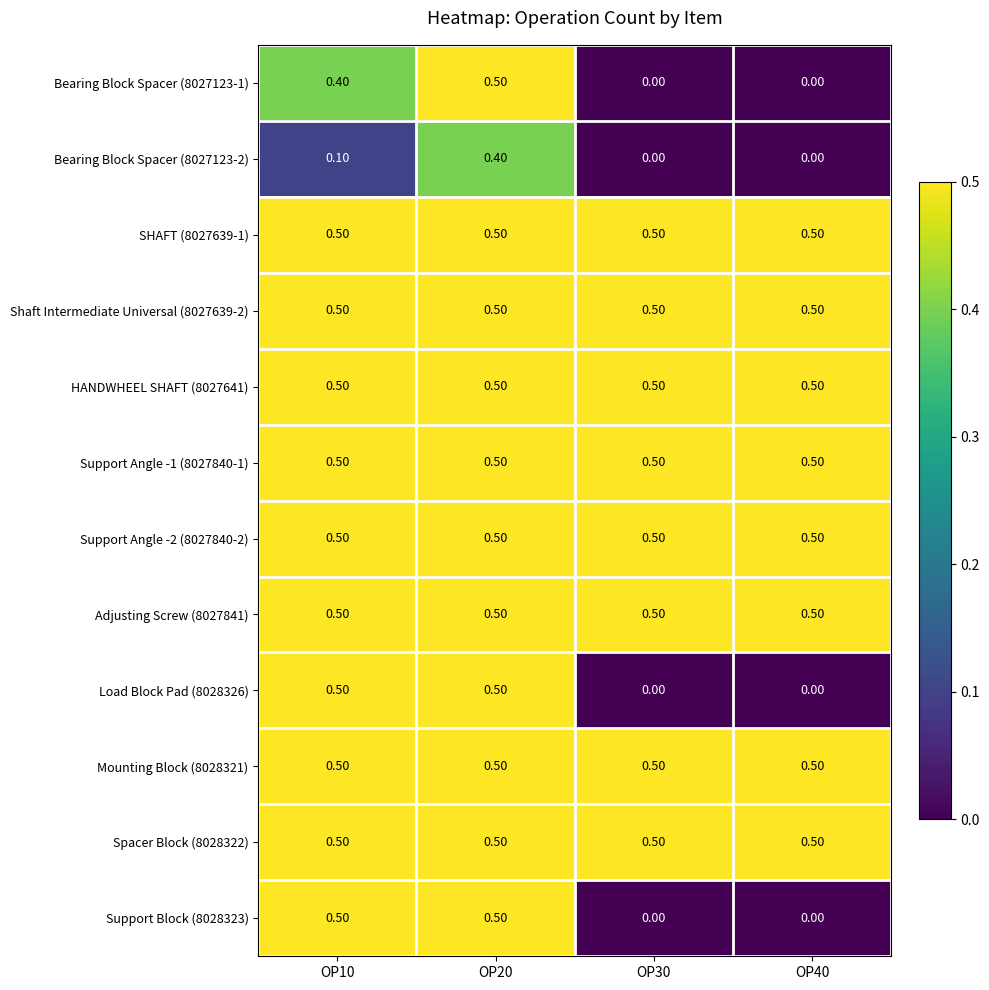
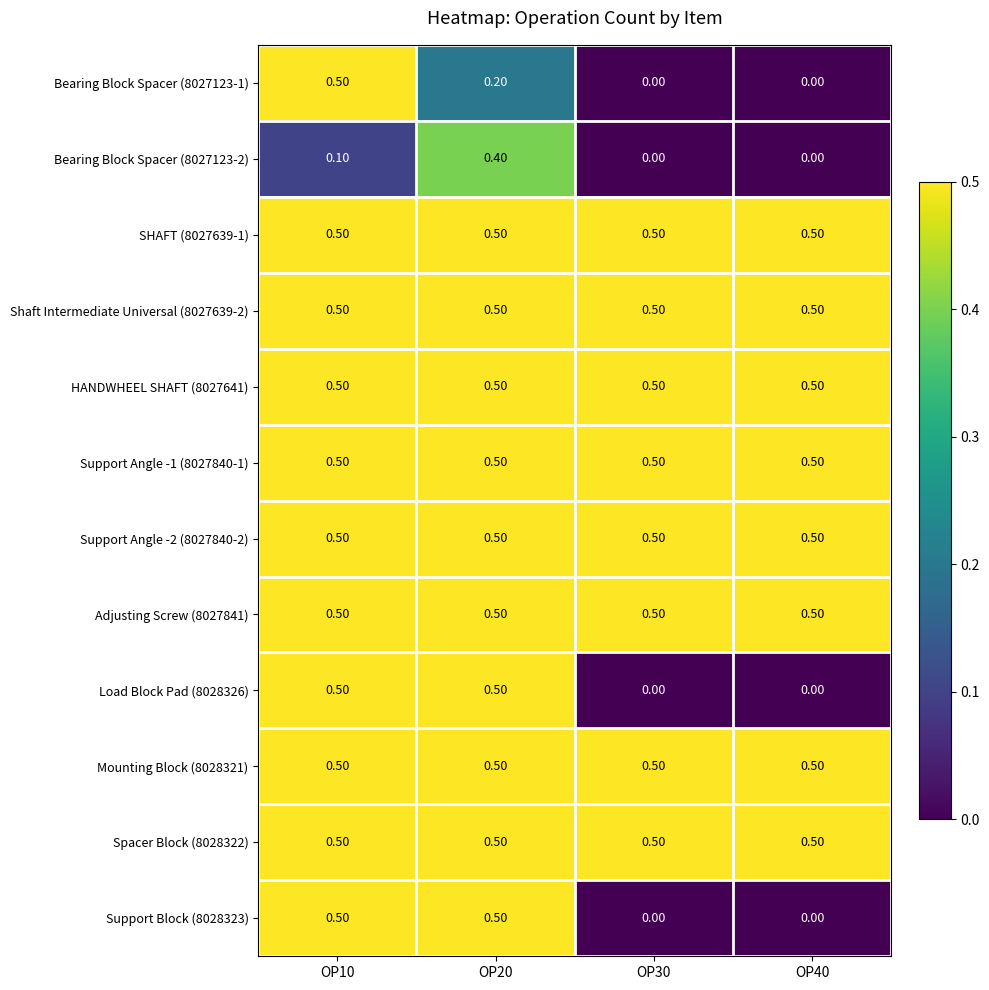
  {
    "Bearing Block Spacer (8027123-1)": {
-     "OP10": 0.40,
-     "OP20": 0.50,
+     "OP10": 0.50,
+     "OP20": 0.20,
      "OP30": 0.00,
      "OP40": 0.00
    },
    "Bearing Block Spacer (8027123-2)": {
      "OP10": 0.10,
      "OP20": 0.40,
      "OP30": 0.00,
      "OP40": 0.00
    },
    "SHAFT (8027639-1)": {
      "OP10": 0.50,
      "OP20": 0.50,
      "OP30": 0.50,
      "OP40": 0.50
    },
    "Shaft Intermediate Universal (8027639-2)": {
      "OP10": 0.50,
      "OP20": 0.50,
      "OP30": 0.50,
      "OP40": 0.50
    },
    "HANDWHEEL SHAFT (8027641)": {
      "OP10": 0.50,
      "OP20": 0.50,
      "OP30": 0.50,
      "OP40": 0.50
    },
    "Support Angle -1 (8027840-1)": {
      "OP10": 0.50,
      "OP20": 0.50,
      "OP30": 0.50,
      "OP40": 0.50
    },
    "Support Angle -2 (8027840-2)": {
      "OP10": 0.50,
      "OP20": 0.50,
      "OP30": 0.50,
      "OP40": 0.50
    },
    "Adjusting Screw (8027841)": {
      "OP10": 0.50,
      "OP20": 0.50,
      "OP30": 0.50,
      "OP40": 0.50
    },
    "Load Block Pad (8028326)": {
      "OP10": 0.50,
      "OP20": 0.50,
      "OP30": 0.00,
      "OP40": 0.00
    },
    "Mounting Block (8028321)": {
      "OP10": 0.50,
      "OP20": 0.50,
      "OP30": 0.50,
      "OP40": 0.50
    },
    "Spacer Block (8028322)": {
      "OP10": 0.50,
      "OP20": 0.50,
      "OP30": 0.50,
      "OP40": 0.50
    },
    "Support Block (8028323)": {
      "OP10": 0.50,
      "OP20": 0.50,
      "OP30": 0.00,
      "OP40": 0.00
    }
  }
